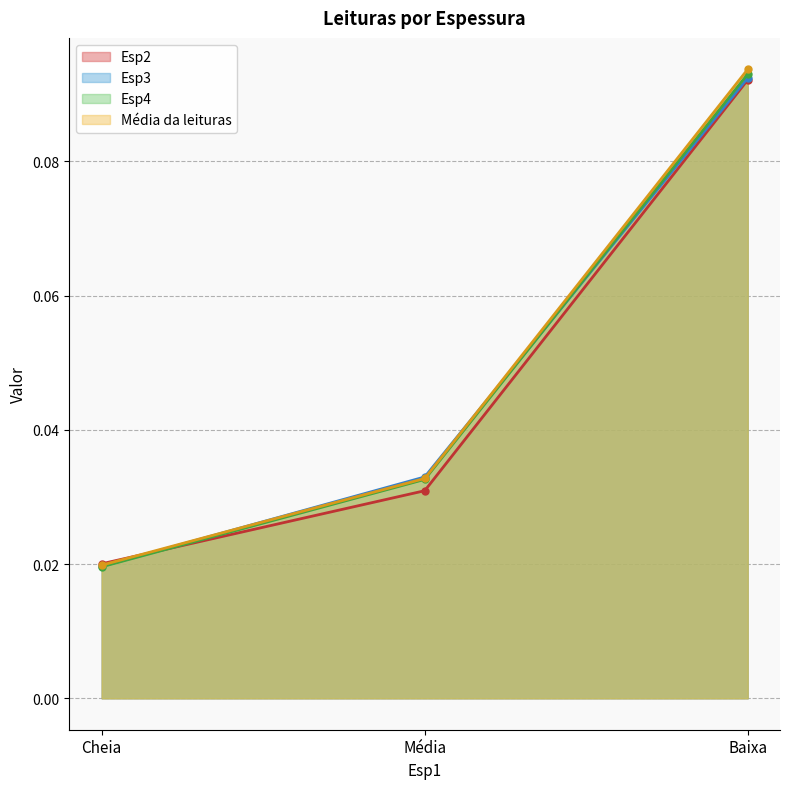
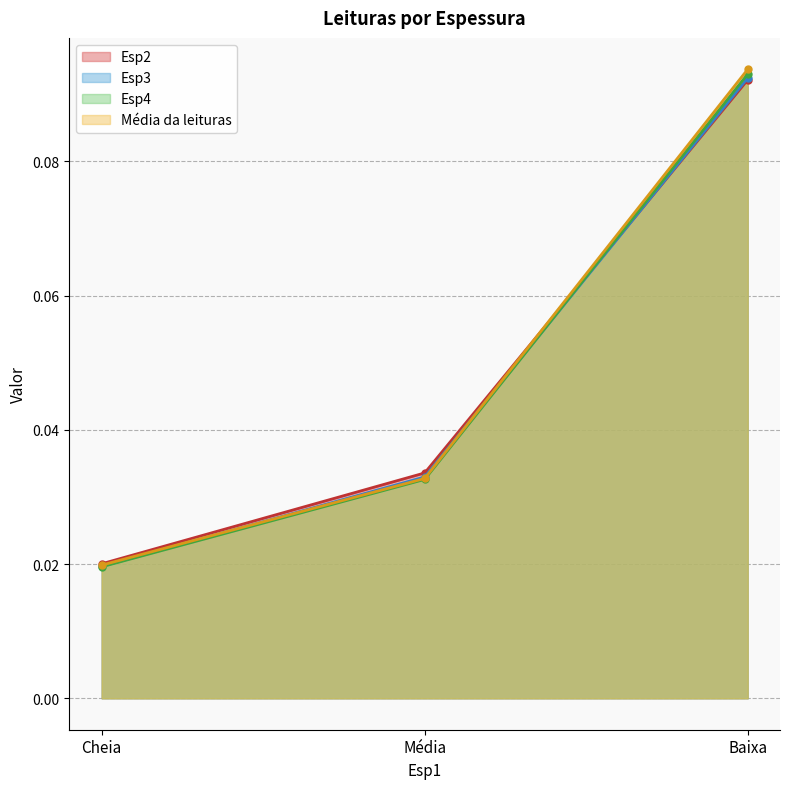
  {
    "Esp2": {
-     "Média": 0.031
+     "Média": 0.034
    },
    "Esp4": {
      "Baixa": 0.093
    },
    "Média da leituras": {
      "Baixa": 0.094
    }
  }
